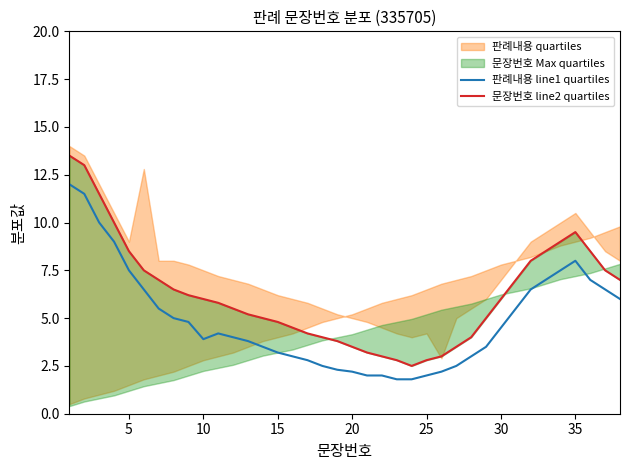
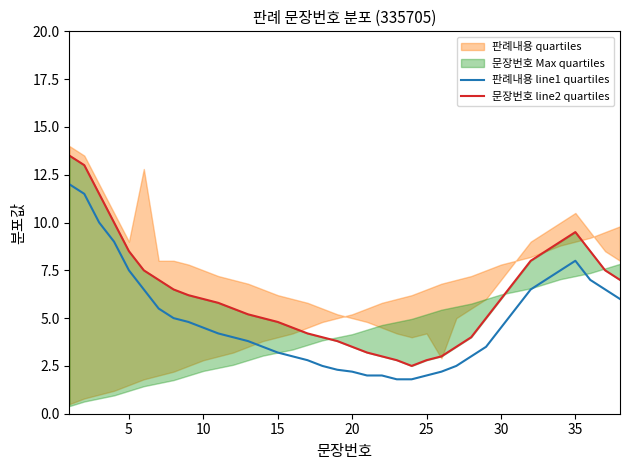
  {
    "판례내용 line1 quartiles": {
      "5": 7.5,
-     "10": 3.9,
+     "10": 4.5,
      "15": 3.2,
      "20": 2.2,
      "25": 2.0,
      "30": 4.5,
      "35": 8.0
    },
    "문장번호 line2 quartiles": {
      "20": 3.5,
      "25": 2.8,
      "30": 6.0
    }
  }
